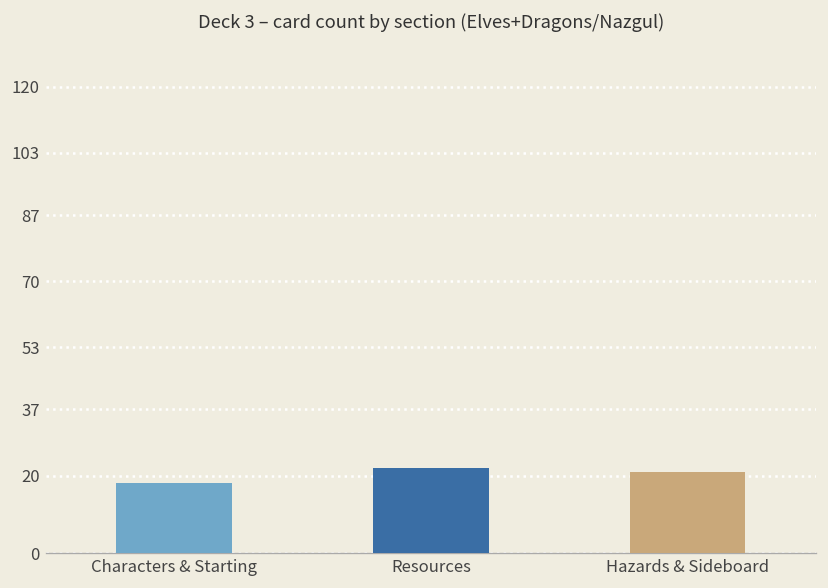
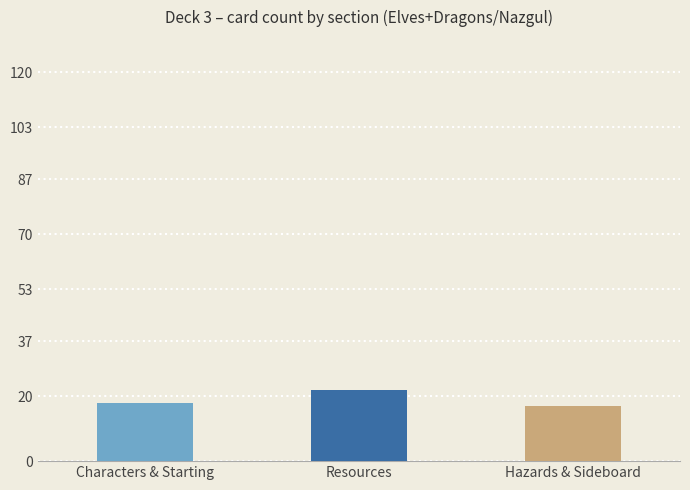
  {
    "Characters & Starting": 18,
    "Resources": 22,
-   "Hazards & Sideboard": 21
+   "Hazards & Sideboard": 17
  }
